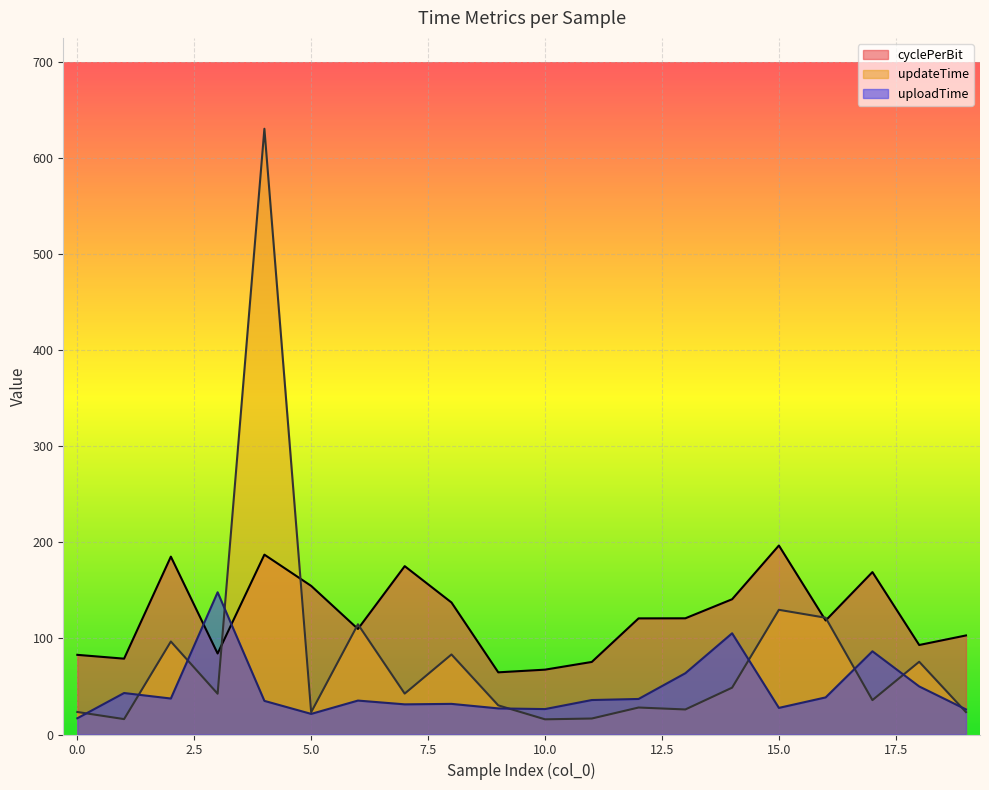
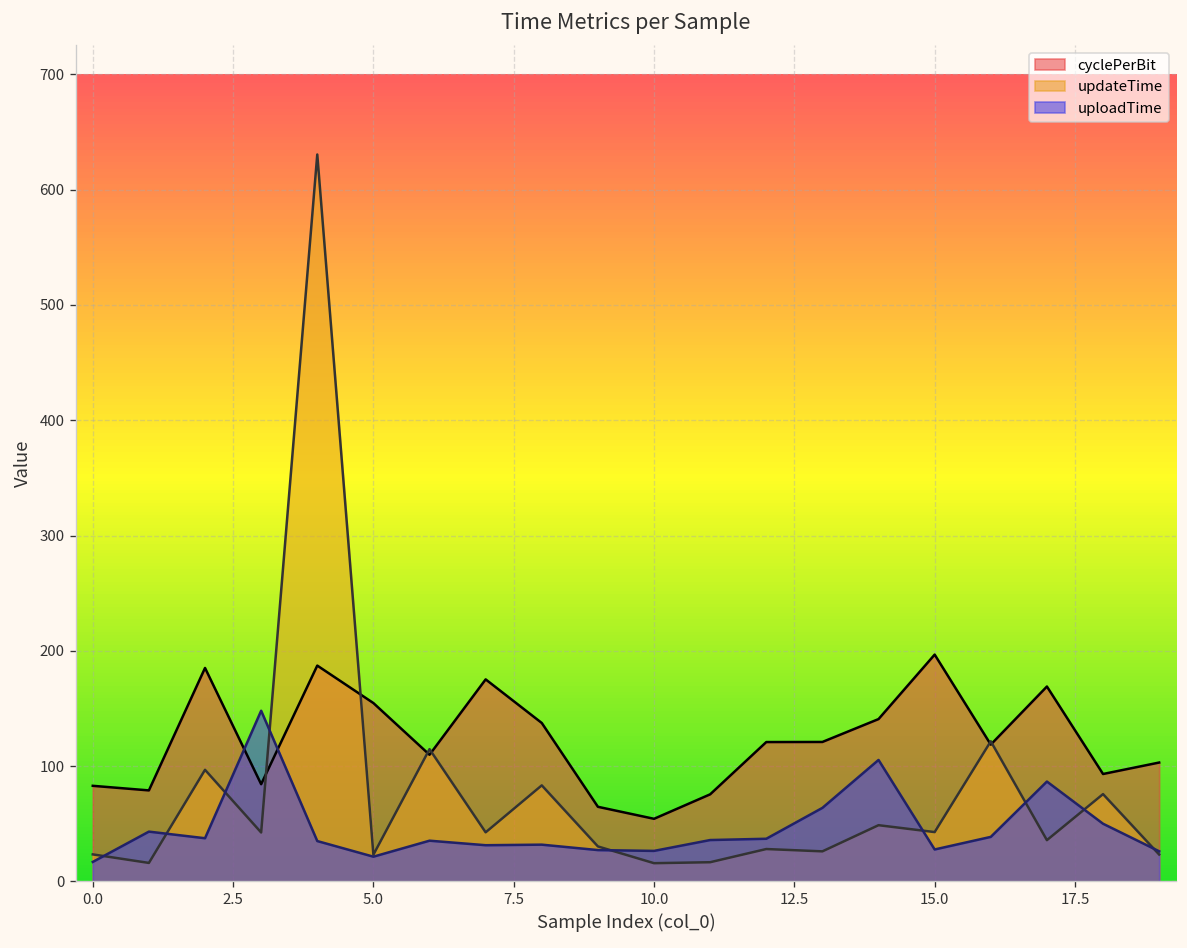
  {
    "cyclePerBit": {
      "0.0": 80,
      "5.0": 150,
-     "10.0": 70,
+     "10.0": 50,
      "15.0": 200
    },
    "updateTime": {
      "0.0": 20,
      "10.0": 20,
-     "15.0": 130
+     "15.0": 40
    },
    "uploadTime": {
      "0.0": 20,
      "10.0": 30,
      "15.0": 30
    }
  }
